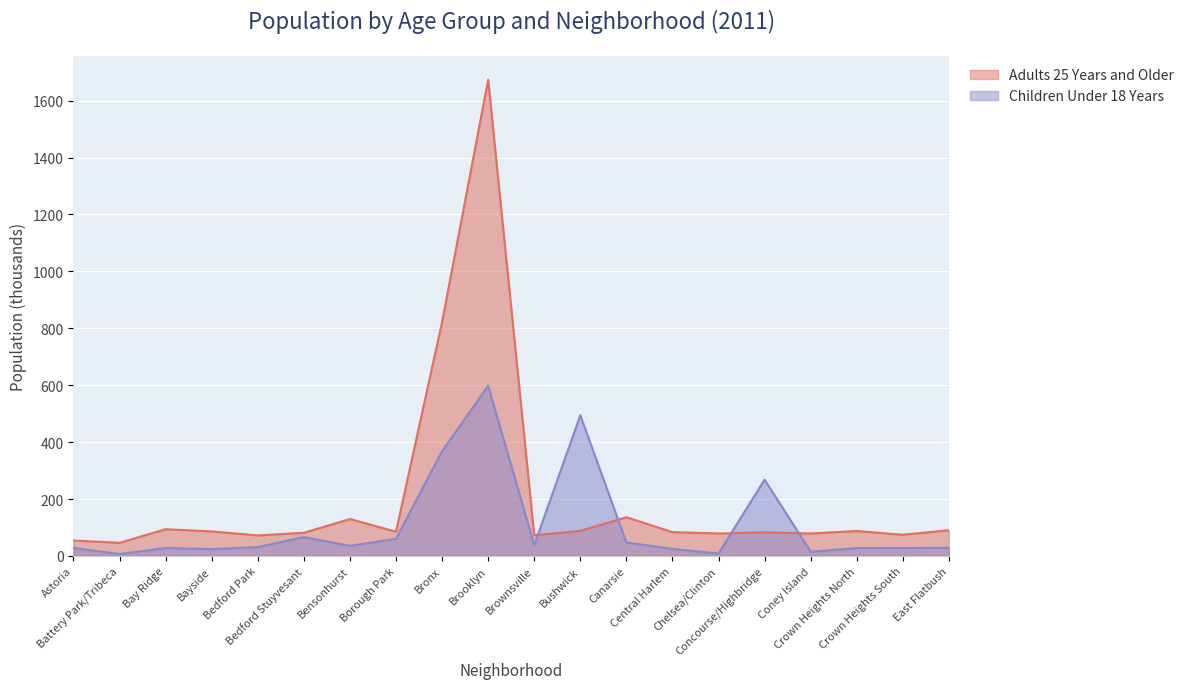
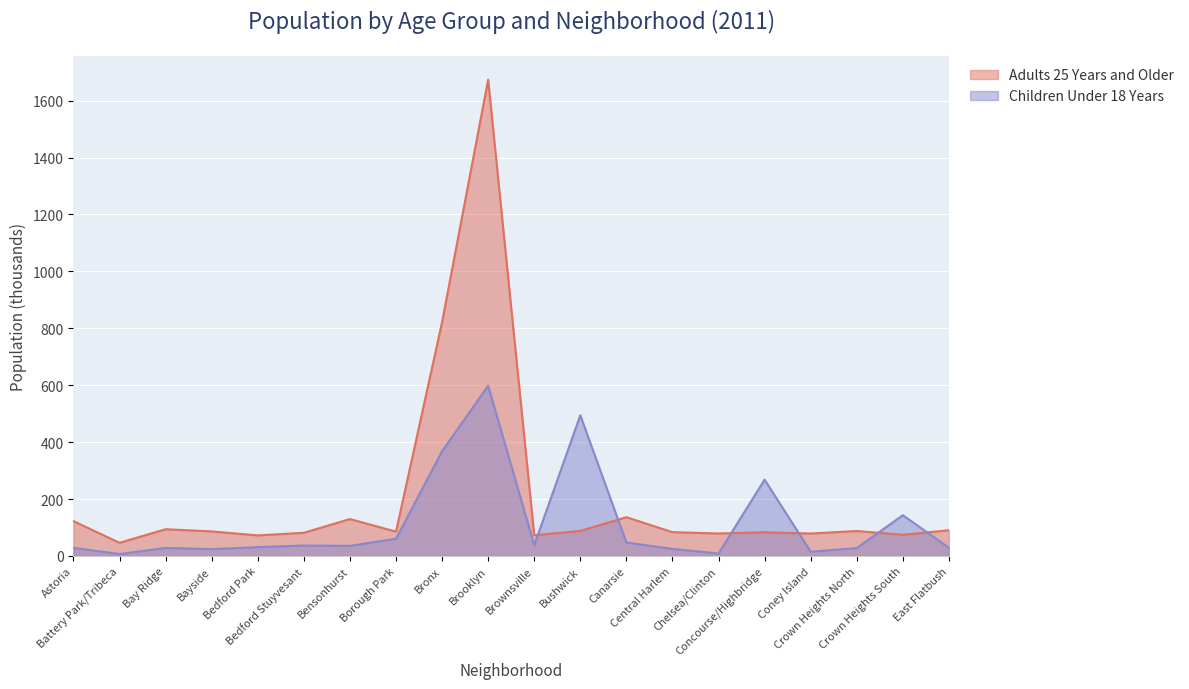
  {
    "Adults 25 Years and Older": {
-     "Astoria": 50,
+     "Astoria": 120,
      "Battery Park/Tribeca": 50,
      "Bay Ridge": 90,
      "Bayside": 90,
      "Bedford Park": 70,
      "Bedford Stuyvesant": 80,
      "Bensonhurst": 130,
      "Borough Park": 90,
      "Bronx": 820,
      "Brooklyn": 1670,
      "Brownsville": 70,
      "Bushwick": 90,
      "Canarsie": 140,
      "Central Harlem": 80,
      "Chelsea/Clinton": 80,
      "Concourse/Highbridge": 80,
      "Coney Island": 80,
      "Crown Heights North": 90,
      "Crown Heights South": 70,
      "East Flatbush": 90
    },
    "Children Under 18 Years": {
      "Astoria": 30,
      "Battery Park/Tribeca": 10,
      "Bay Ridge": 30,
      "Bayside": 20,
      "Bedford Park": 30,
-     "Bedford Stuyvesant": 70,
+     "Bedford Stuyvesant": 40,
      "Bensonhurst": 40,
      "Borough Park": 60,
      "Bronx": 370,
      "Brooklyn": 600,
      "Brownsville": 40,
      "Bushwick": 490,
      "Canarsie": 50,
      "Central Harlem": 20,
      "Chelsea/Clinton": 10,
      "Concourse/Highbridge": 270,
      "Coney Island": 10,
      "Crown Heights North": 30,
-     "Crown Heights South": 30,
+     "Crown Heights South": 140,
      "East Flatbush": 30
    }
  }
